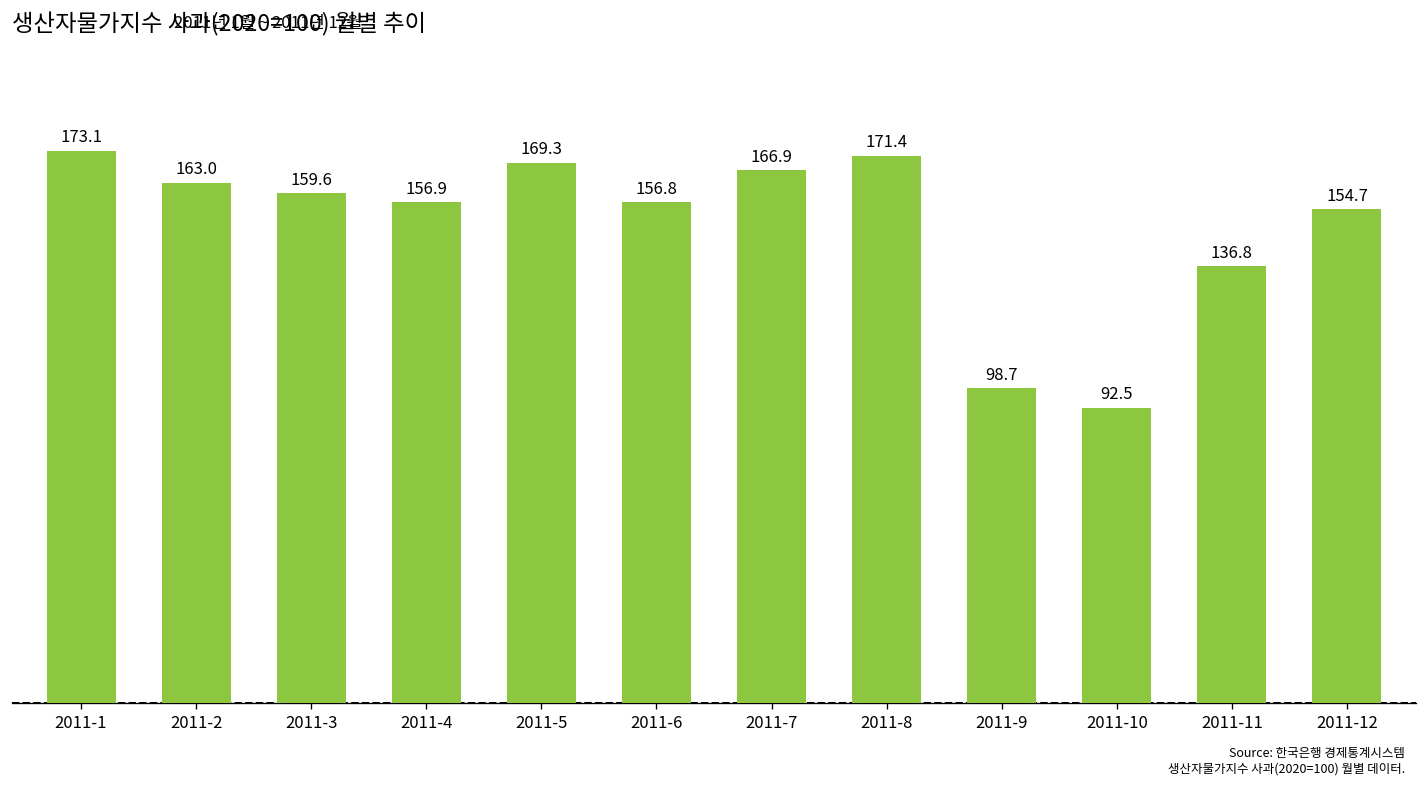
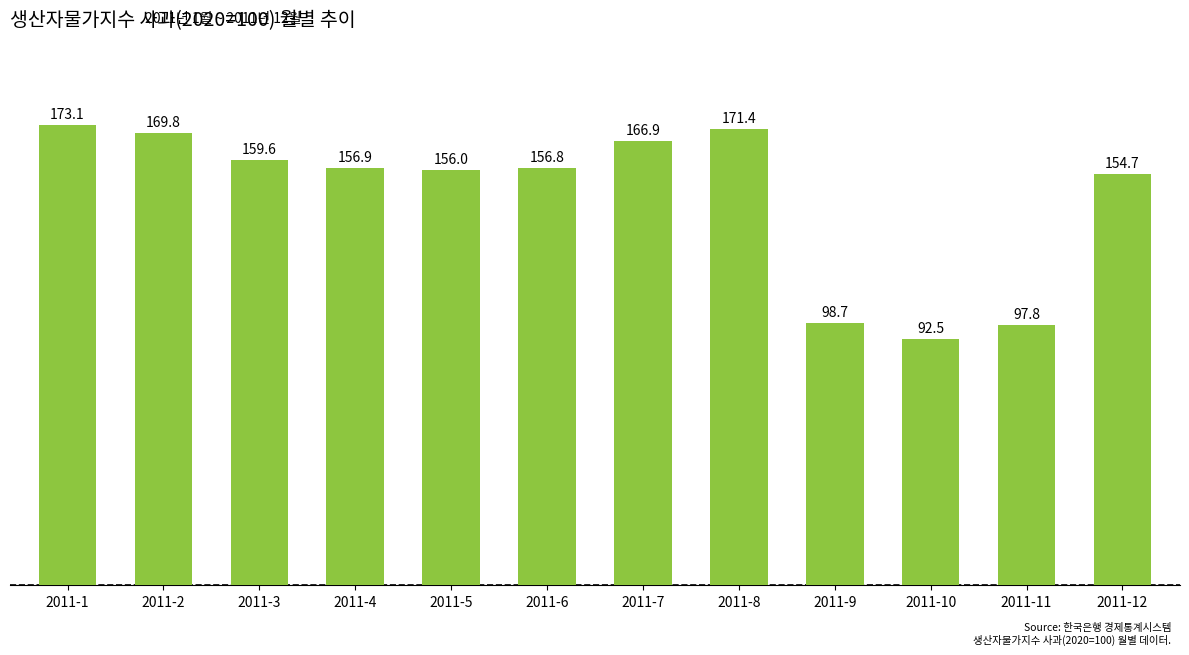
  {
    "2011-1": 173.1,
-   "2011-2": 163.0,
+   "2011-2": 169.8,
    "2011-3": 159.6,
    "2011-4": 156.9,
-   "2011-5": 169.3,
+   "2011-5": 156.0,
    "2011-6": 156.8,
    "2011-7": 166.9,
    "2011-8": 171.4,
    "2011-9": 98.7,
    "2011-10": 92.5,
-   "2011-11": 136.8,
+   "2011-11": 97.8,
    "2011-12": 154.7
  }
